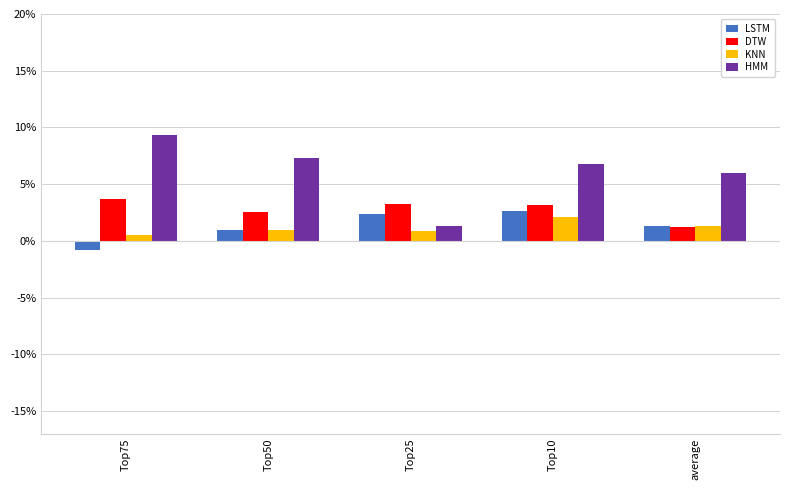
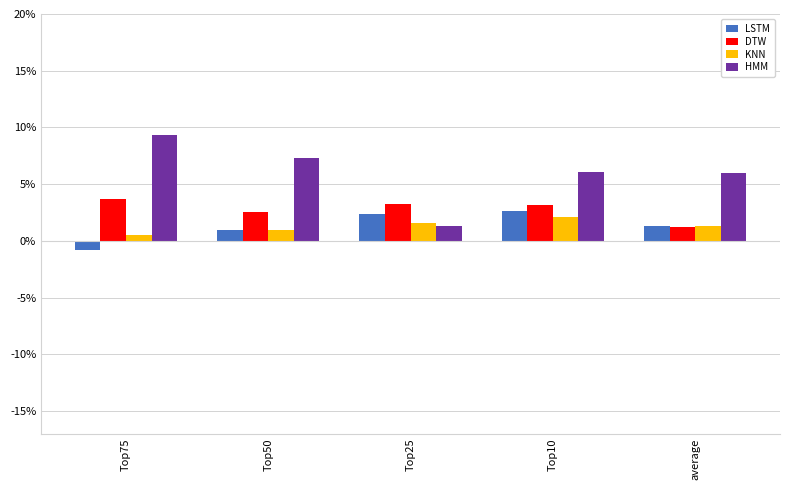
  {
    "LSTM": {
      "Top75": "-0.8%",
      "Top50": "1.0%",
      "Top25": "2.4%",
      "Top10": "2.6%",
      "average": "1.3%"
    },
    "DTW": {
      "Top75": "3.7%",
      "Top50": "2.6%",
      "Top25": "3.2%",
      "Top10": "3.2%",
      "average": "1.2%"
    },
    "KNN": {
      "Top75": "0.5%",
      "Top50": "1.0%",
-     "Top25": "0.8%",
+     "Top25": "1.6%",
      "Top10": "2.1%",
      "average": "1.3%"
    },
    "HMM": {
      "Top75": "9.3%",
      "Top50": "7.3%",
      "Top25": "1.3%",
-     "Top10": "6.8%",
+     "Top10": "6.1%",
      "average": "6.0%"
    }
  }
